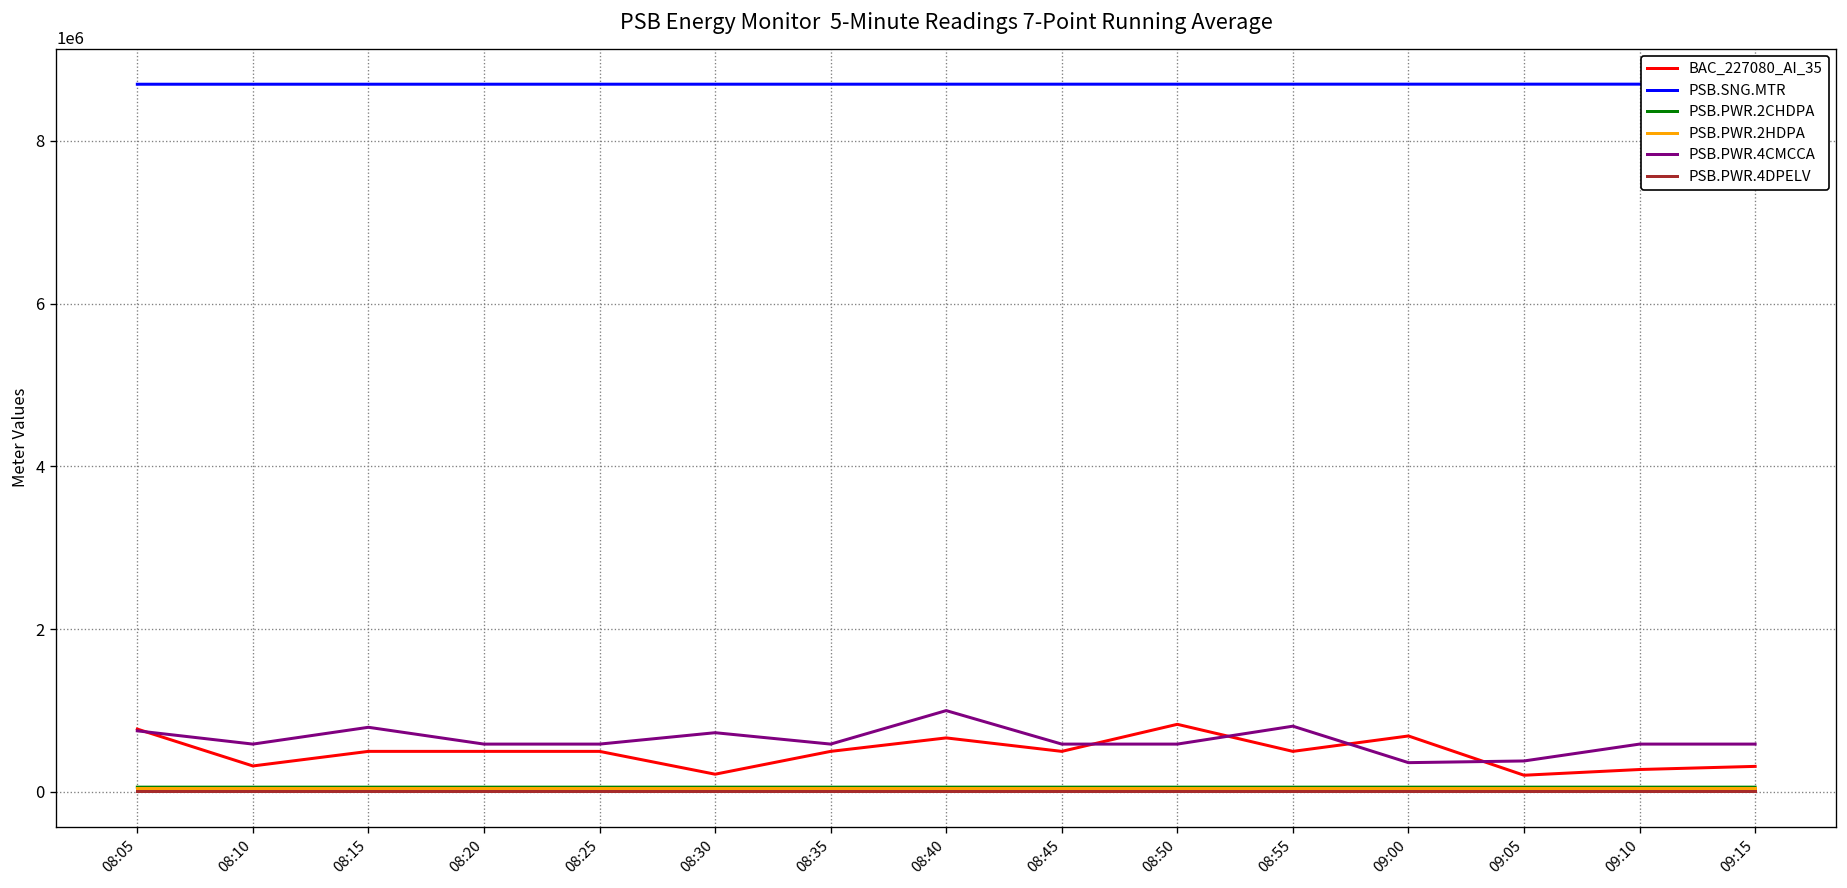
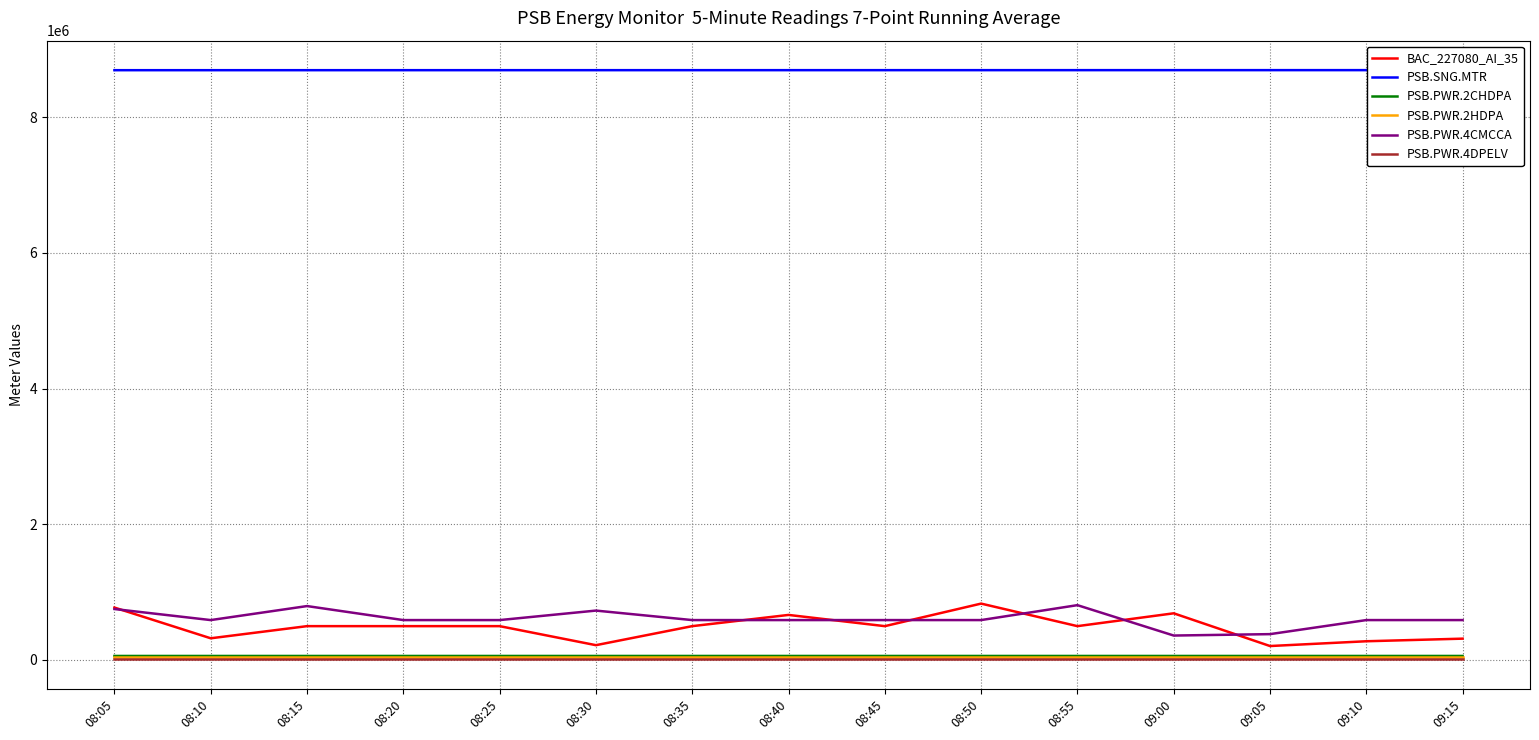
  {
    "BAC_227080_AI_35": {
      "08:10": 300000,
      "08:15": 500000,
      "08:20": 500000,
      "08:25": 500000,
      "08:30": 200000,
      "08:35": 500000,
      "08:40": 700000,
      "08:45": 500000,
      "08:50": 800000,
      "08:55": 500000,
      "09:00": 700000,
      "09:05": 200000,
      "09:10": 300000,
      "09:15": 300000
    },
    "PSB.SNG.MTR": {
      "08:05": 8700000,
      "08:10": 8700000,
      "08:15": 8700000,
      "08:20": 8700000,
      "08:25": 8700000,
      "08:30": 8700000,
      "08:35": 8700000,
      "08:40": 8700000,
      "08:45": 8700000,
      "08:50": 8700000,
      "08:55": 8700000,
      "09:00": 8700000,
      "09:05": 8700000,
      "09:10": 8700000
    },
    "PSB.PWR.4CMCCA": {
      "08:10": 600000,
      "08:15": 800000,
      "08:20": 600000,
      "08:25": 600000,
      "08:30": 700000,
      "08:35": 600000,
-     "08:40": 1000000,
+     "08:40": 600000,
      "08:45": 600000,
      "08:50": 600000,
      "08:55": 800000,
      "09:00": 400000,
      "09:05": 400000,
      "09:10": 600000,
      "09:15": 600000
    }
  }
